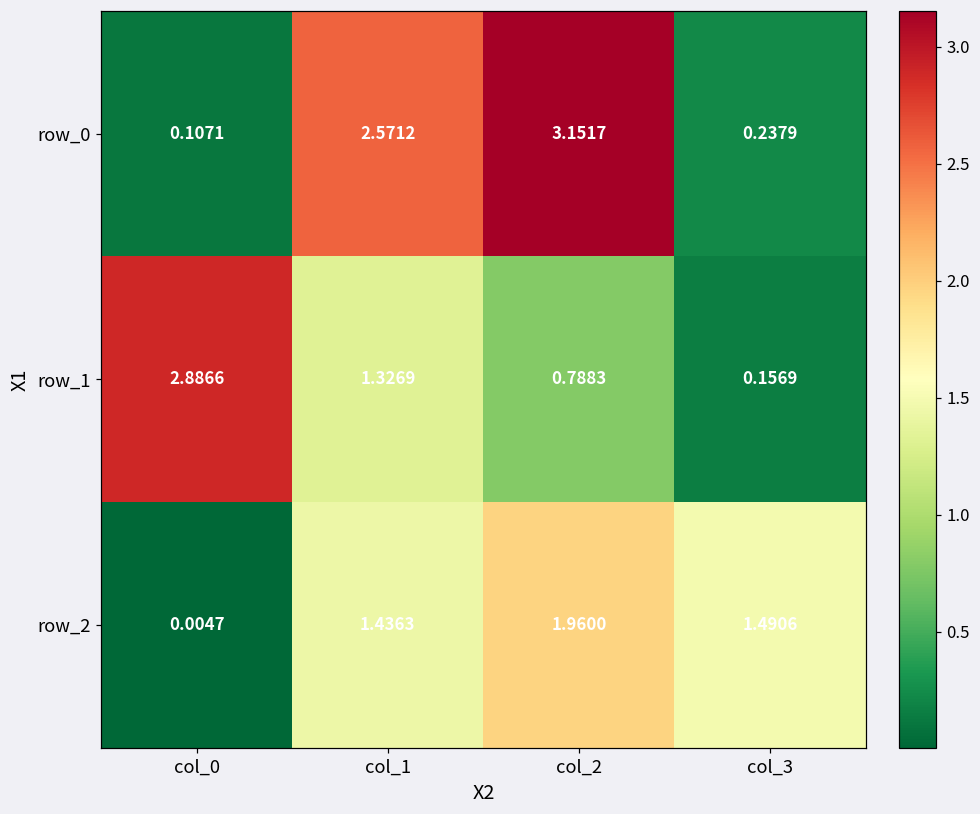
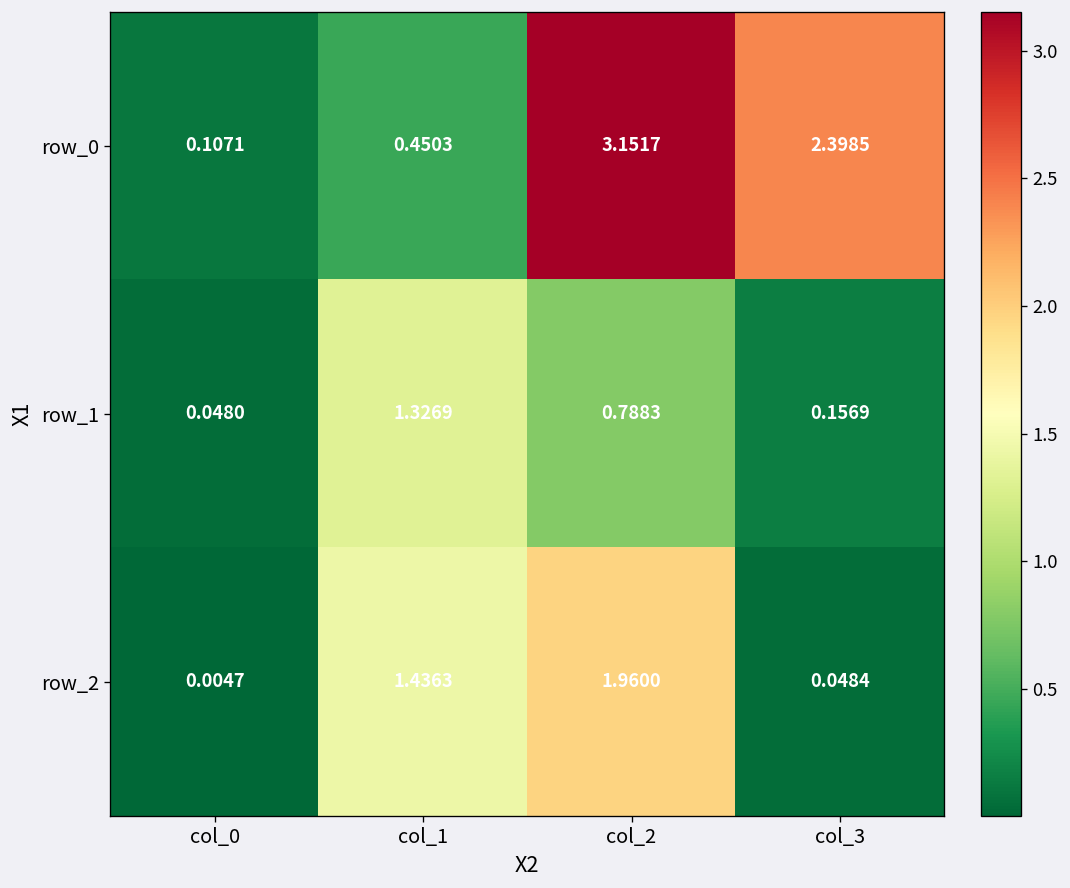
  {
    "row_0": {
      "col_0": 0.1071,
-     "col_1": 2.5712,
+     "col_1": 0.4503,
      "col_2": 3.1517,
-     "col_3": 0.2379
+     "col_3": 2.3985
    },
    "row_1": {
-     "col_0": 2.8866,
+     "col_0": 0.0480,
      "col_1": 1.3269,
      "col_2": 0.7883,
      "col_3": 0.1569
    },
    "row_2": {
      "col_0": 0.0047,
      "col_1": 1.4363,
      "col_2": 1.9600,
-     "col_3": 1.4906
+     "col_3": 0.0484
    }
  }
